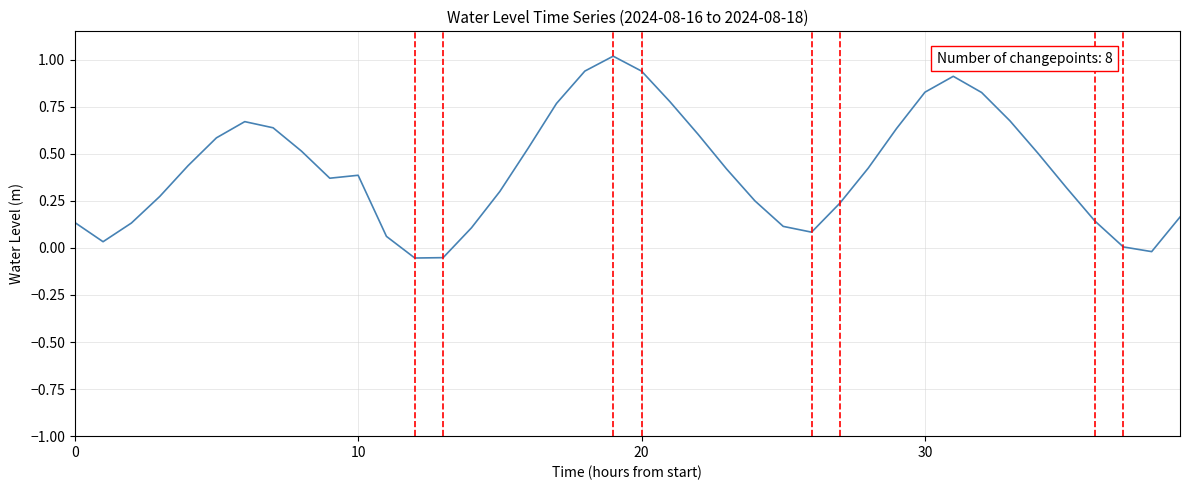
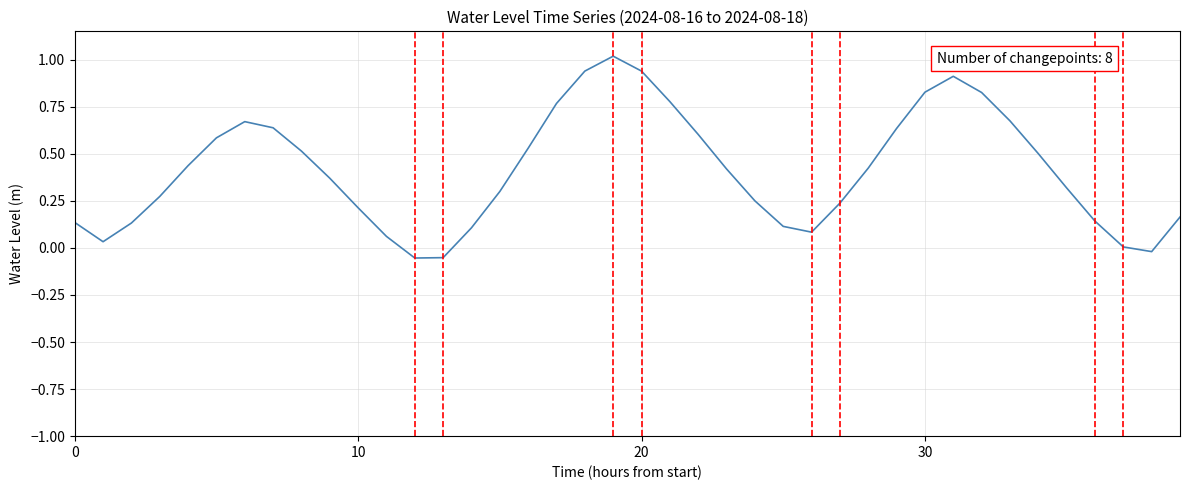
  {
    "0": 0.14,
-   "10": 0.39,
+   "10": 0.21,
    "20": 0.94,
    "30": 0.83
  }
